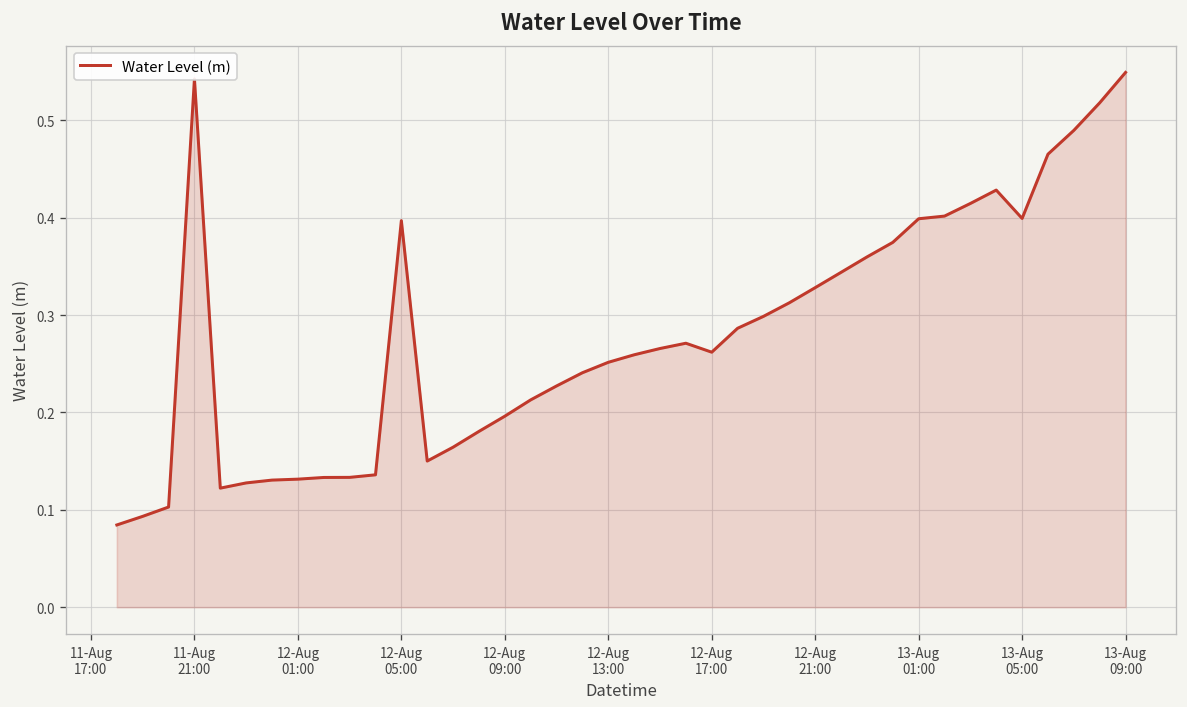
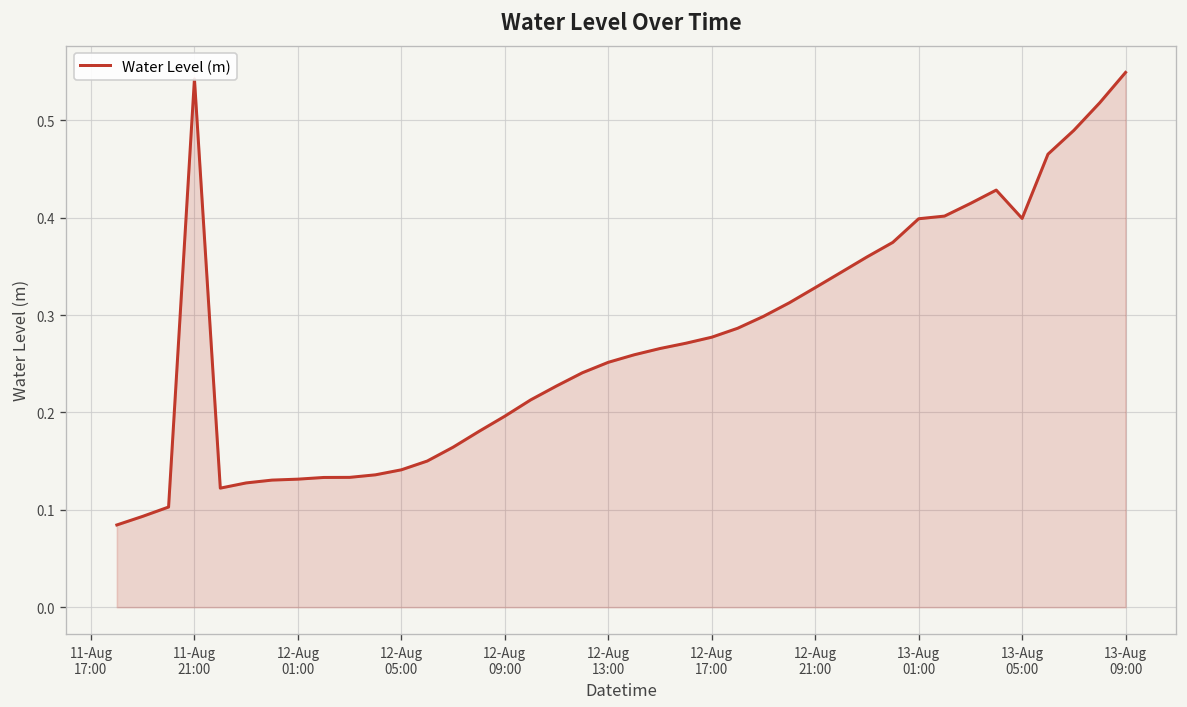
  {
    "12-Aug 01:00": 0.13,
-   "12-Aug 05:00": 0.40,
+   "12-Aug 05:00": 0.14,
    "12-Aug 09:00": 0.20,
    "12-Aug 13:00": 0.25,
-   "12-Aug 17:00": 0.26,
+   "12-Aug 17:00": 0.28,
    "12-Aug 21:00": 0.33,
    "13-Aug 01:00": 0.40,
    "13-Aug 05:00": 0.40,
    "13-Aug 09:00": 0.55
  }
